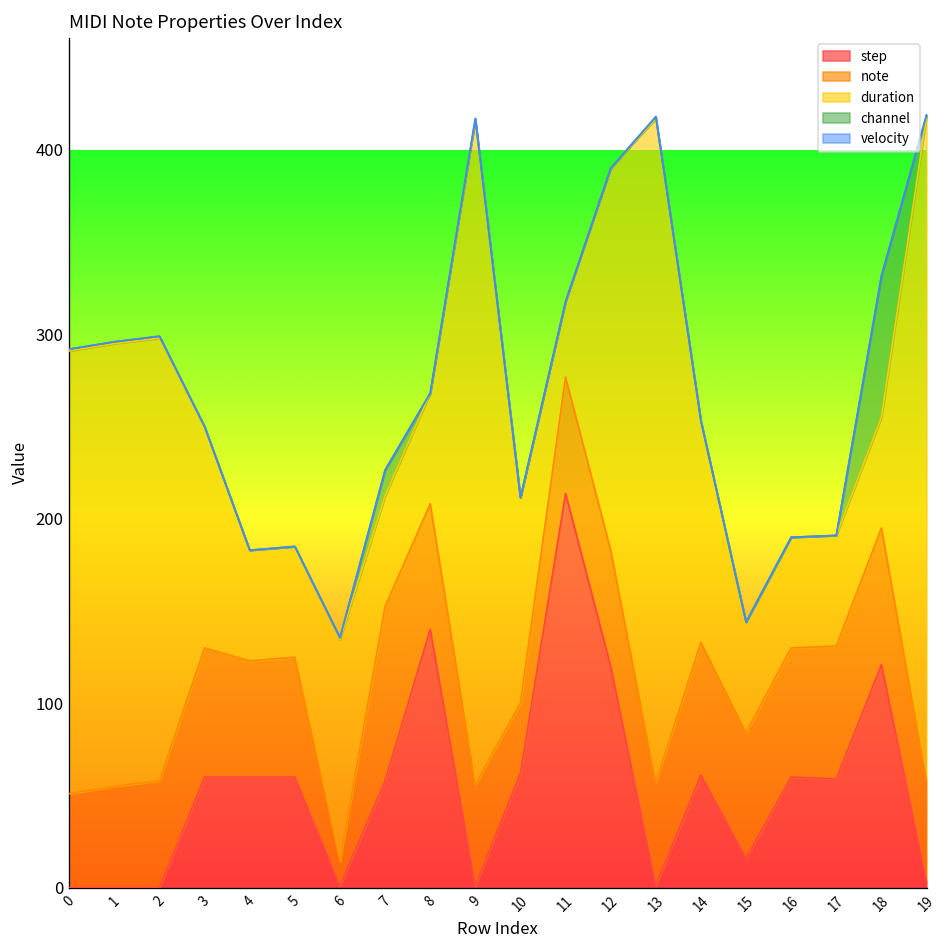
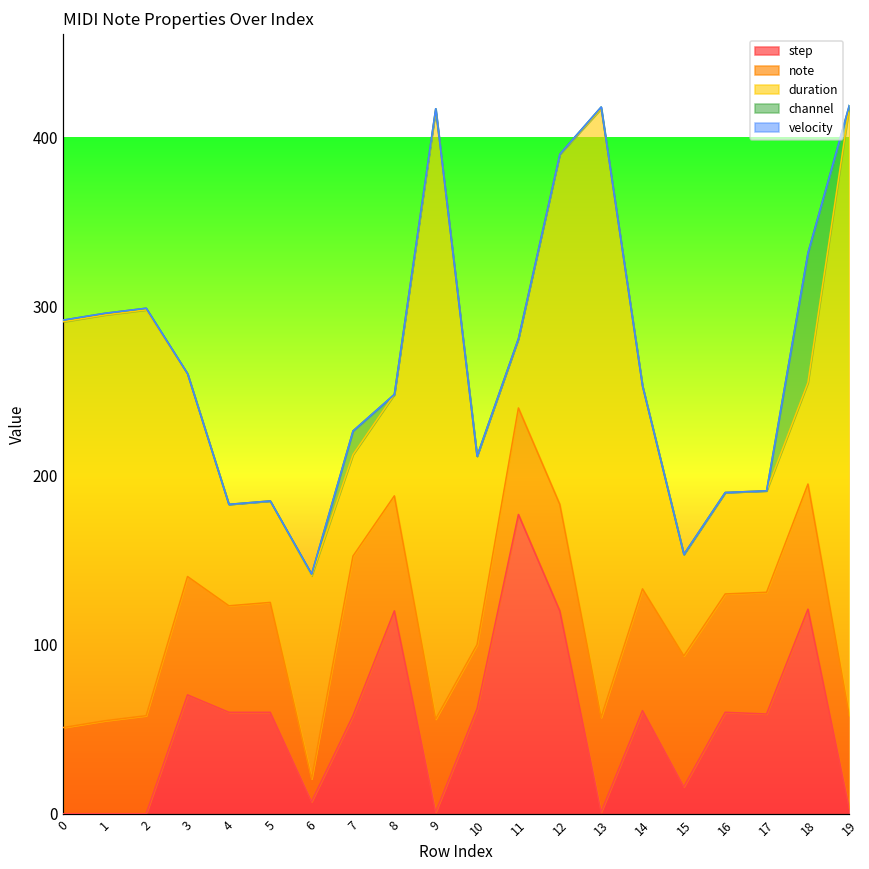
  {
    "step": {
      "0": 0,
      "1": 0,
      "2": 0,
-     "3": 60,
+     "3": 70,
      "4": 60,
      "5": 60,
-     "6": 1,
+     "6": 7,
      "7": 58,
-     "8": 140,
+     "8": 120,
      "9": 1,
      "10": 62,
-     "11": 214,
+     "11": 177,
      "12": 120,
      "13": 1,
      "14": 61,
      "15": 16,
      "16": 60,
      "17": 59,
      "18": 121,
      "19": 3
    },
    "note": {
      "0": 51,
      "1": 55,
      "2": 58,
      "3": 70,
      "4": 63,
      "5": 65,
      "6": 14,
      "7": 94,
      "8": 68,
      "9": 55,
      "10": 38,
      "11": 63,
      "12": 63,
      "13": 56,
      "14": 72,
-     "15": 68,
+     "15": 77,
      "16": 70,
      "17": 72,
      "18": 74,
      "19": 55
    },
    "duration": {
      "7": 60,
      "18": 60
    }
  }
